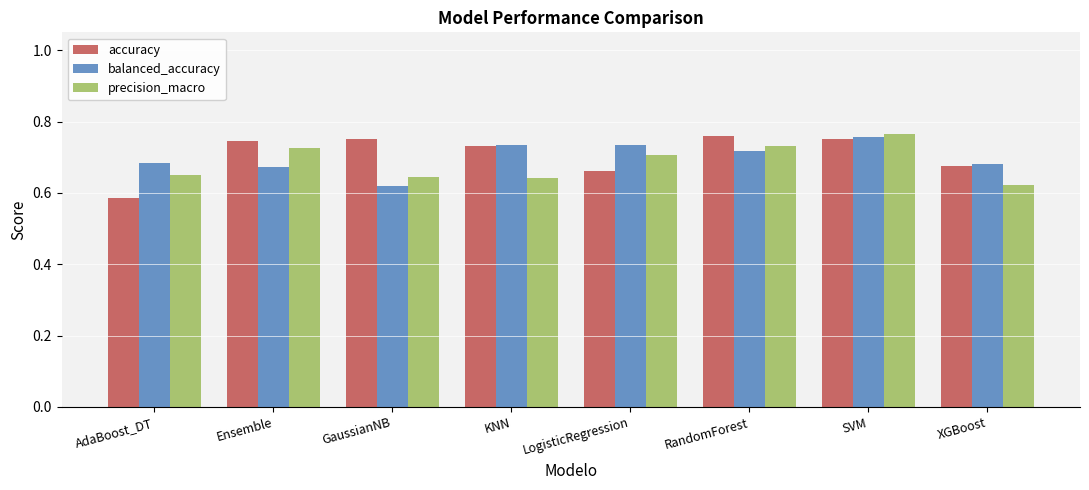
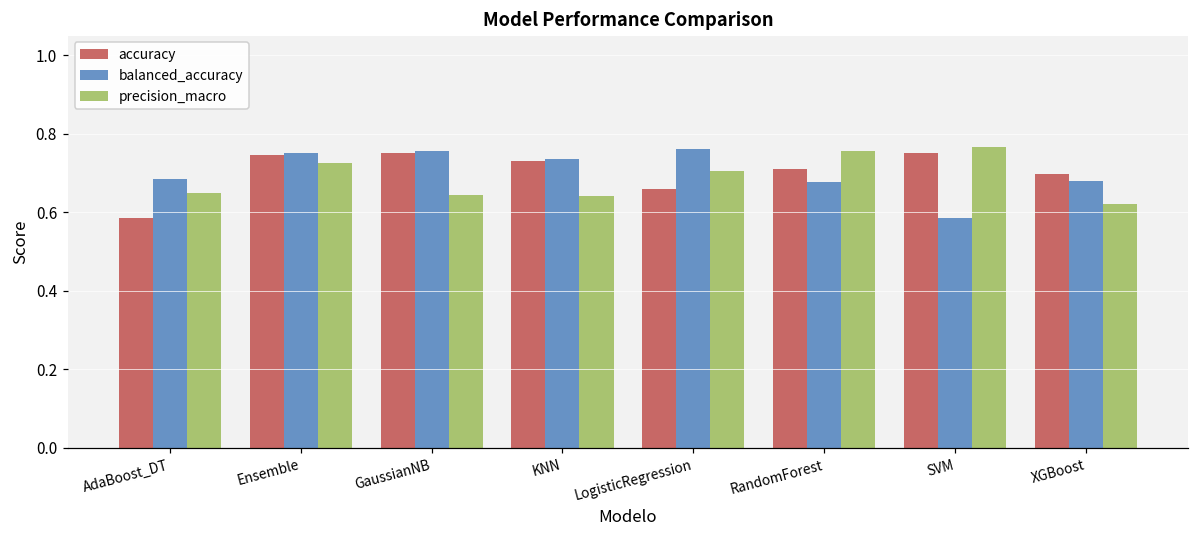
  {
    "accuracy": {
      "AdaBoost_DT": 0.59,
      "Ensemble": 0.75,
      "GaussianNB": 0.75,
      "KNN": 0.73,
      "LogisticRegression": 0.66,
-     "RandomForest": 0.76,
+     "RandomForest": 0.71,
      "SVM": 0.75,
-     "XGBoost": 0.68
+     "XGBoost": 0.70
    },
    "balanced_accuracy": {
      "AdaBoost_DT": 0.68,
-     "Ensemble": 0.67,
-     "GaussianNB": 0.62,
+     "Ensemble": 0.75,
+     "GaussianNB": 0.76,
      "KNN": 0.73,
-     "LogisticRegression": 0.74,
-     "RandomForest": 0.72,
-     "SVM": 0.76,
+     "LogisticRegression": 0.76,
+     "RandomForest": 0.68,
+     "SVM": 0.59,
      "XGBoost": 0.68
    },
    "precision_macro": {
      "AdaBoost_DT": 0.65,
      "Ensemble": 0.73,
      "GaussianNB": 0.64,
      "KNN": 0.64,
      "LogisticRegression": 0.71,
-     "RandomForest": 0.73,
+     "RandomForest": 0.76,
      "SVM": 0.77,
      "XGBoost": 0.62
    }
  }
